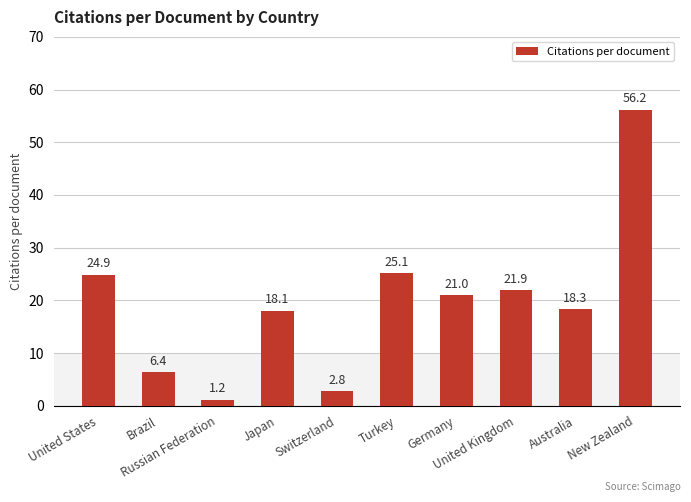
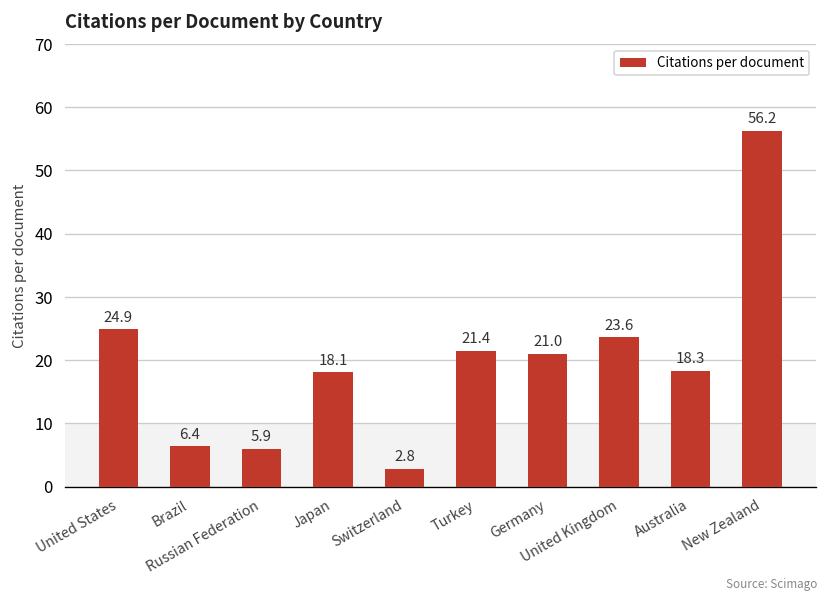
  {
    "United States": 24.9,
    "Brazil": 6.4,
-   "Russian Federation": 1.2,
+   "Russian Federation": 5.9,
    "Japan": 18.1,
    "Switzerland": 2.8,
-   "Turkey": 25.1,
+   "Turkey": 21.4,
    "Germany": 21.0,
-   "United Kingdom": 21.9,
+   "United Kingdom": 23.6,
    "Australia": 18.3,
    "New Zealand": 56.2
  }
